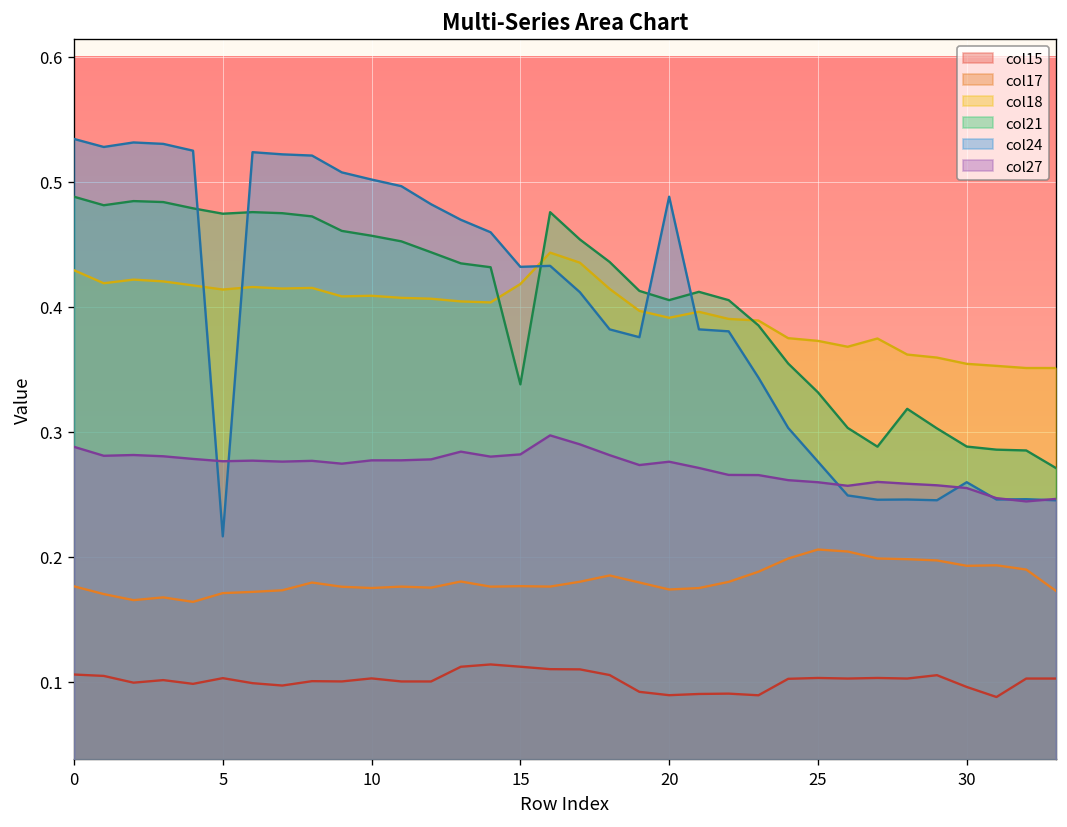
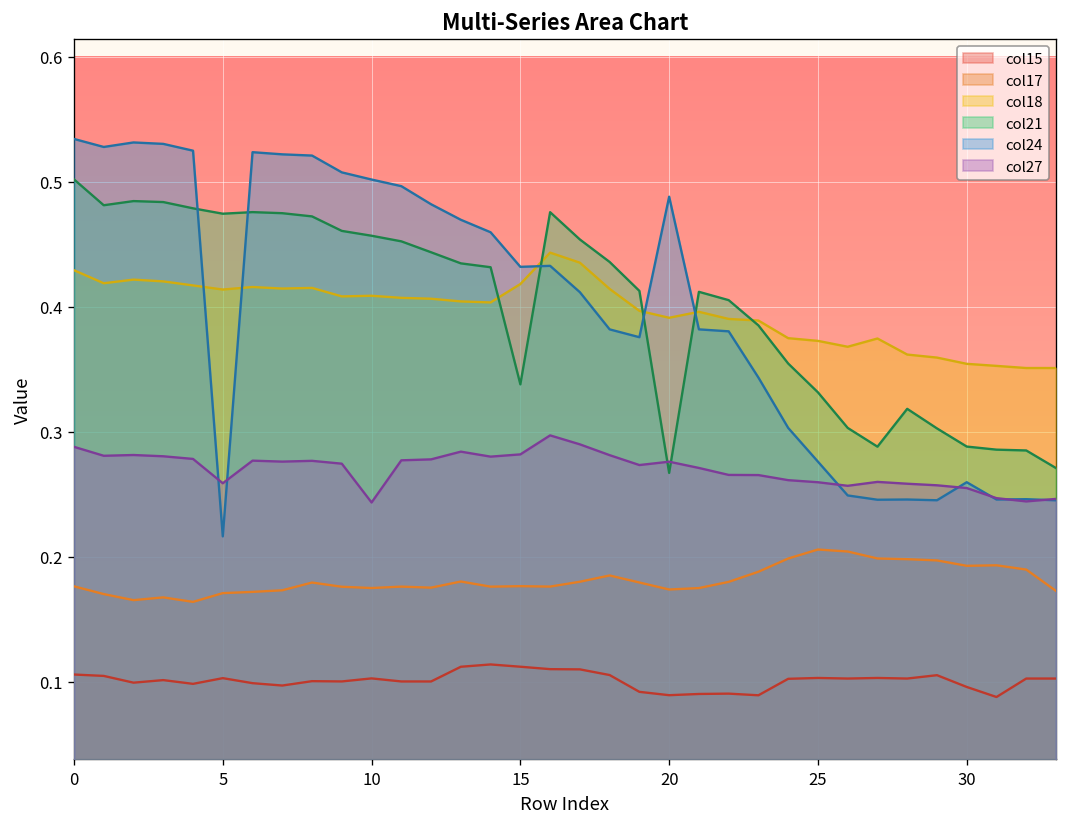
  {
    "col21": {
-     "0": 0.488,
+     "0": 0.502,
      "5": 0.475,
      "10": 0.457,
      "15": 0.338,
-     "20": 0.405,
+     "20": 0.267,
      "25": 0.332,
      "30": 0.288
    },
    "col24": {
      "0": 0.534,
      "5": 0.216,
      "10": 0.502,
      "15": 0.432,
      "20": 0.488,
      "25": 0.276,
      "30": 0.260
    },
    "col27": {
      "0": 0.288,
-     "5": 0.276,
-     "10": 0.277,
+     "5": 0.259,
+     "10": 0.243,
      "15": 0.282,
      "20": 0.276,
      "25": 0.260,
      "30": 0.255
    }
  }
